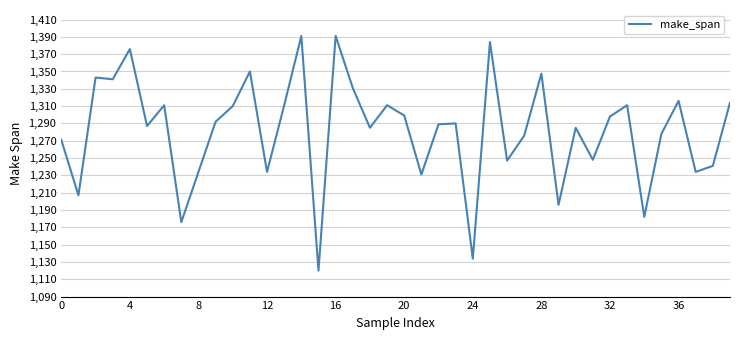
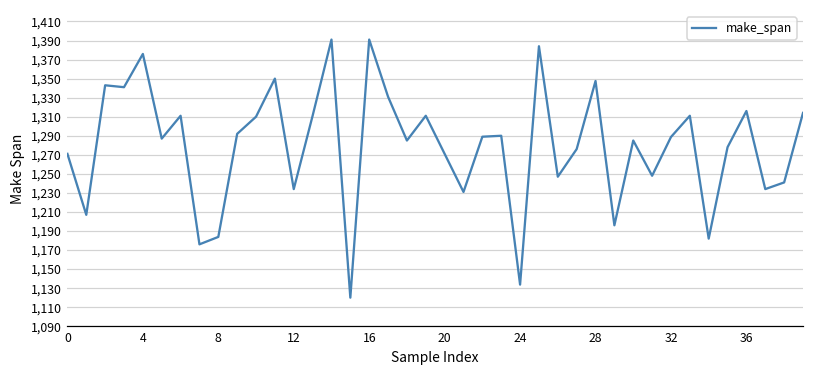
  {
    "0": "1,270",
    "4": "1,380",
-   "8": "1,230",
+   "8": "1,180",
    "12": "1,230",
    "16": "1,390",
-   "20": "1,300",
+   "20": "1,270",
    "24": "1,130",
    "28": "1,350",
-   "32": "1,300",
+   "32": "1,290",
    "36": "1,320"
  }
